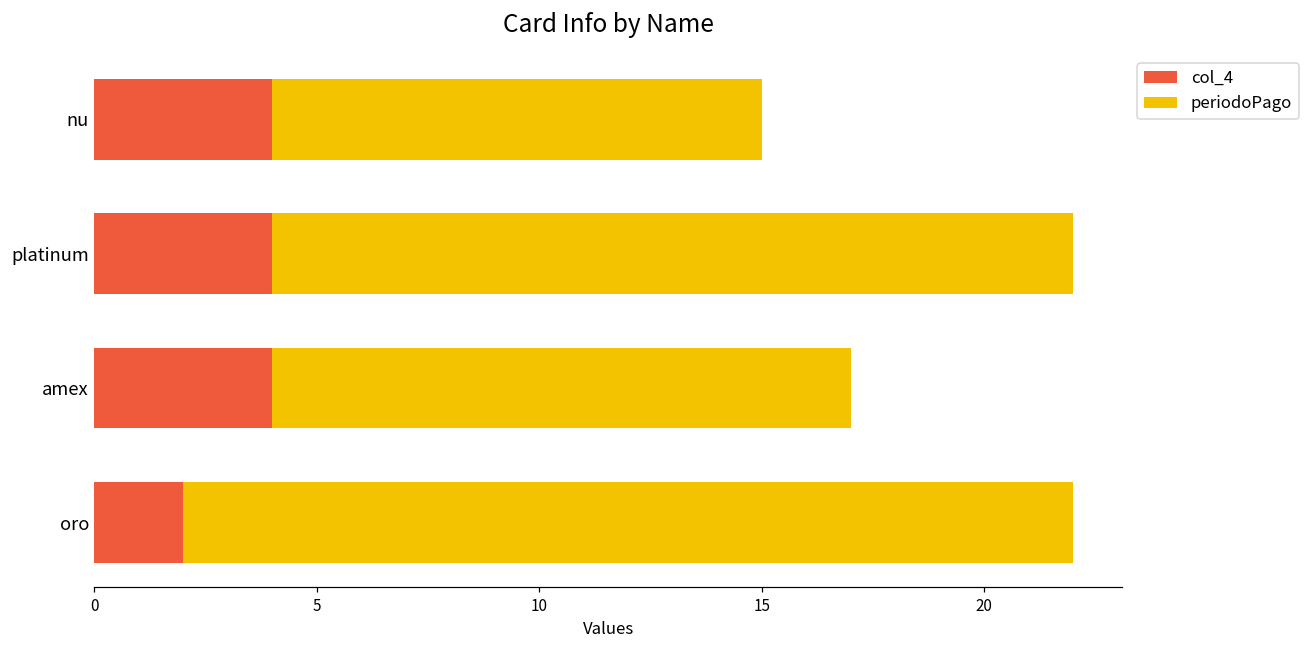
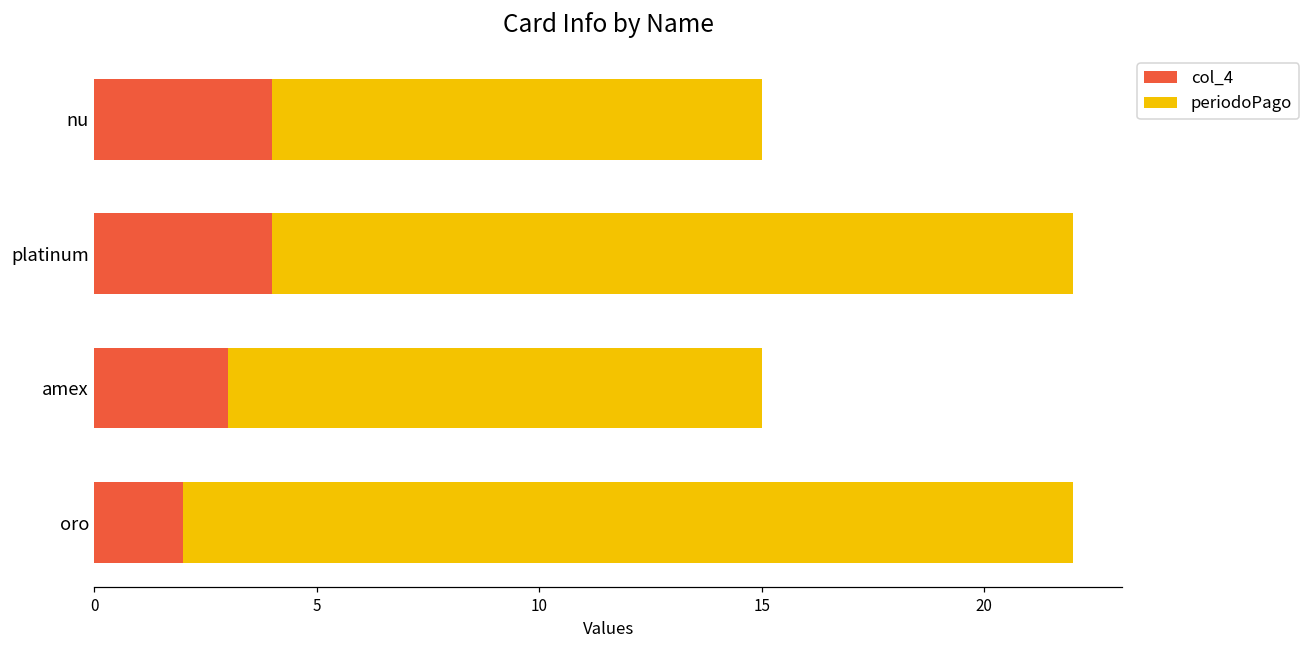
  {
    "col_4": {
      "nu": 4,
      "platinum": 4,
-     "amex": 4,
+     "amex": 3,
      "oro": 2
    },
    "periodoPago": {
      "nu": 11,
      "platinum": 18,
-     "amex": 13,
+     "amex": 12,
      "oro": 20
    }
  }
